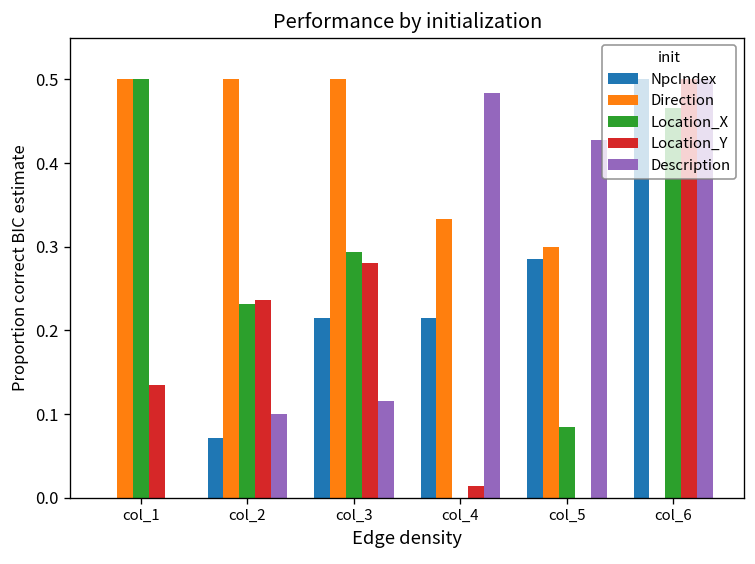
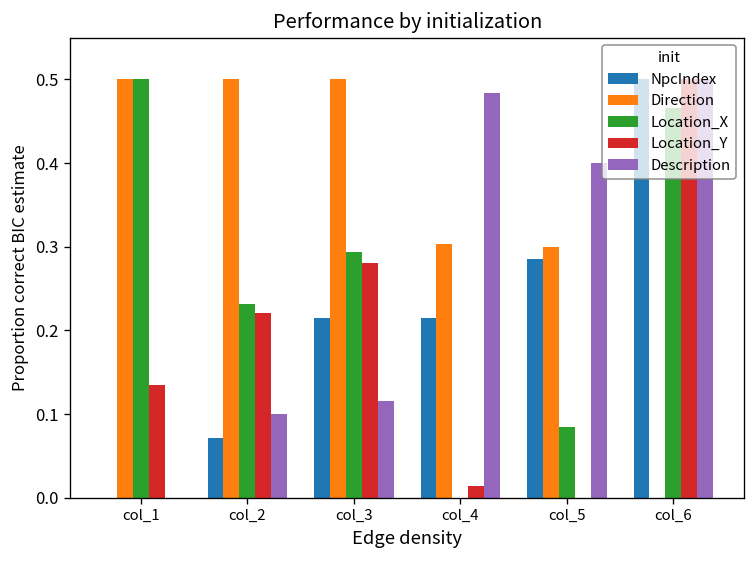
  {
    "NpcIndex": {
      "col_1": 0.00,
      "col_2": 0.07,
      "col_3": 0.21,
      "col_4": 0.21,
      "col_5": 0.29
    },
    "Direction": {
      "col_1": 0.50,
      "col_2": 0.50,
      "col_3": 0.50,
-     "col_4": 0.33,
+     "col_4": 0.30,
      "col_5": 0.30,
      "col_6": 0.00
    },
    "Location_X": {
      "col_1": 0.50,
      "col_2": 0.23,
      "col_3": 0.29,
      "col_4": 0.00,
      "col_5": 0.08
    },
    "Location_Y": {
      "col_1": 0.14,
-     "col_2": 0.24,
+     "col_2": 0.22,
      "col_3": 0.28,
      "col_4": 0.01,
      "col_5": 0.00
    },
    "Description": {
      "col_1": 0.00,
      "col_2": 0.10,
      "col_3": 0.12,
      "col_4": 0.48,
-     "col_5": 0.43
+     "col_5": 0.40
    }
  }
